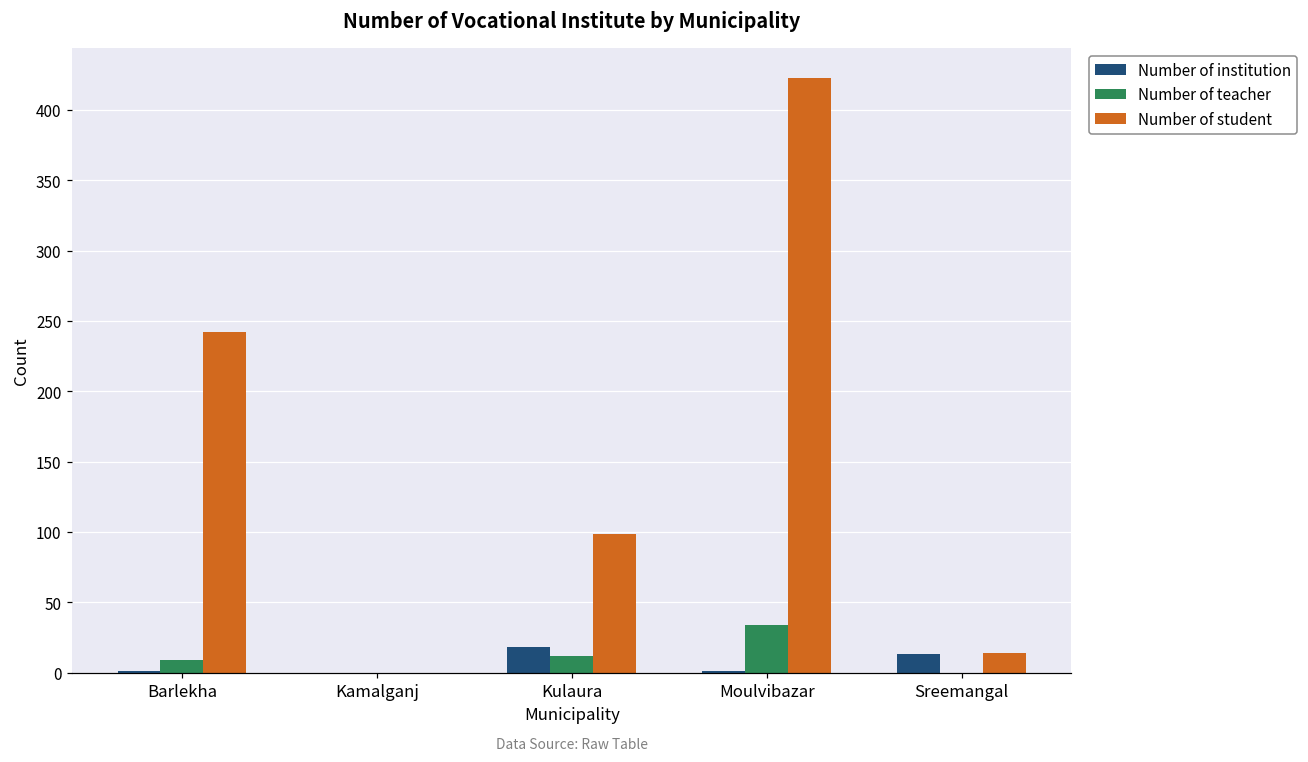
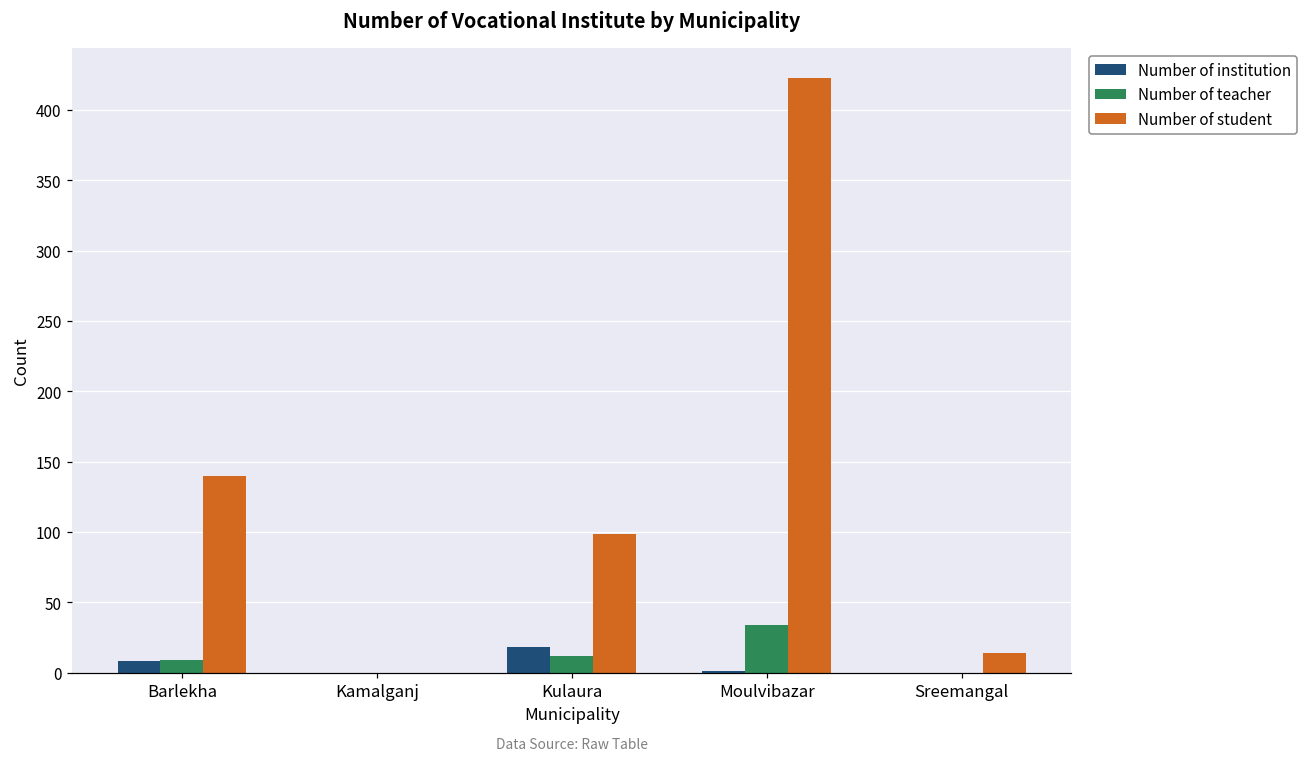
  {
    "Number of institution": {
-     "Barlekha": 1,
+     "Barlekha": 8,
      "Kamalganj": 0,
      "Kulaura": 18,
-     "Sreemangal": 13
+     "Sreemangal": 0
    },
    "Number of teacher": {
      "Barlekha": 9,
      "Kamalganj": 0,
      "Kulaura": 12,
      "Moulvibazar": 34,
      "Sreemangal": 0
    },
    "Number of student": {
-     "Barlekha": 242,
+     "Barlekha": 140,
      "Kamalganj": 0,
      "Kulaura": 99,
      "Moulvibazar": 423,
      "Sreemangal": 14
    }
  }
